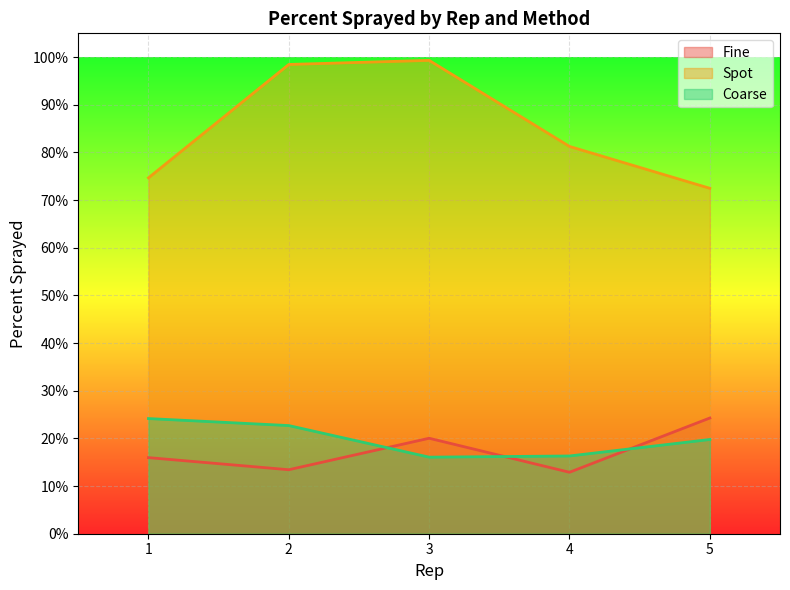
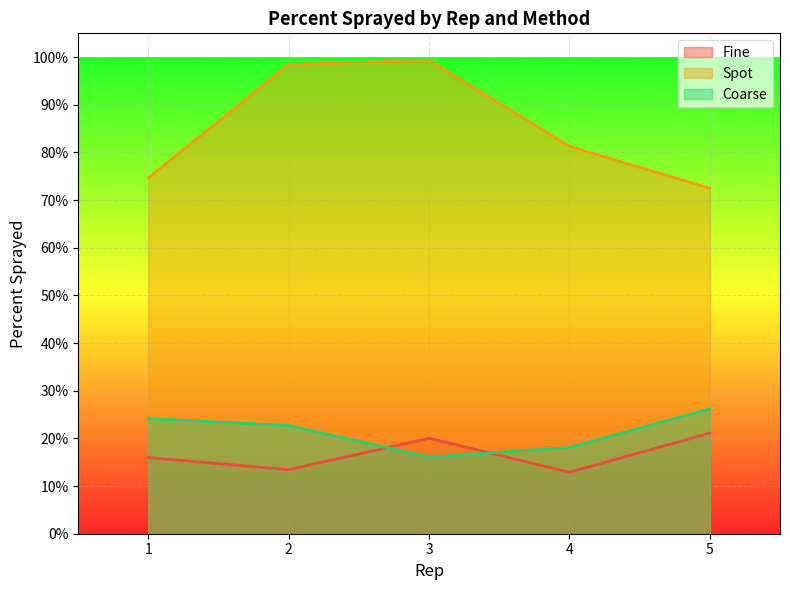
  {
    "Fine": {
      "1": "16%",
      "2": "13%",
      "3": "20%",
      "4": "13%",
-     "5": "24%"
+     "5": "21%"
    },
    "Spot": {
      "1": "75%",
      "2": "98%",
      "3": "99%",
      "4": "81%",
      "5": "72%"
    },
    "Coarse": {
      "1": "24%",
      "2": "23%",
      "3": "16%",
-     "4": "16%",
-     "5": "20%"
+     "4": "18%",
+     "5": "26%"
    }
  }
